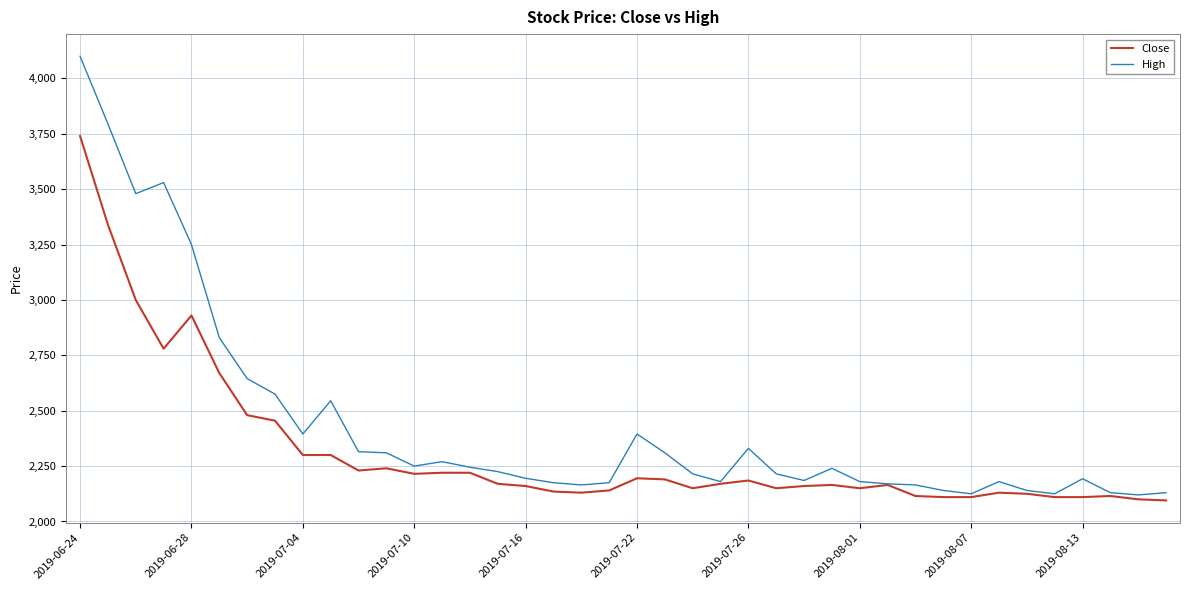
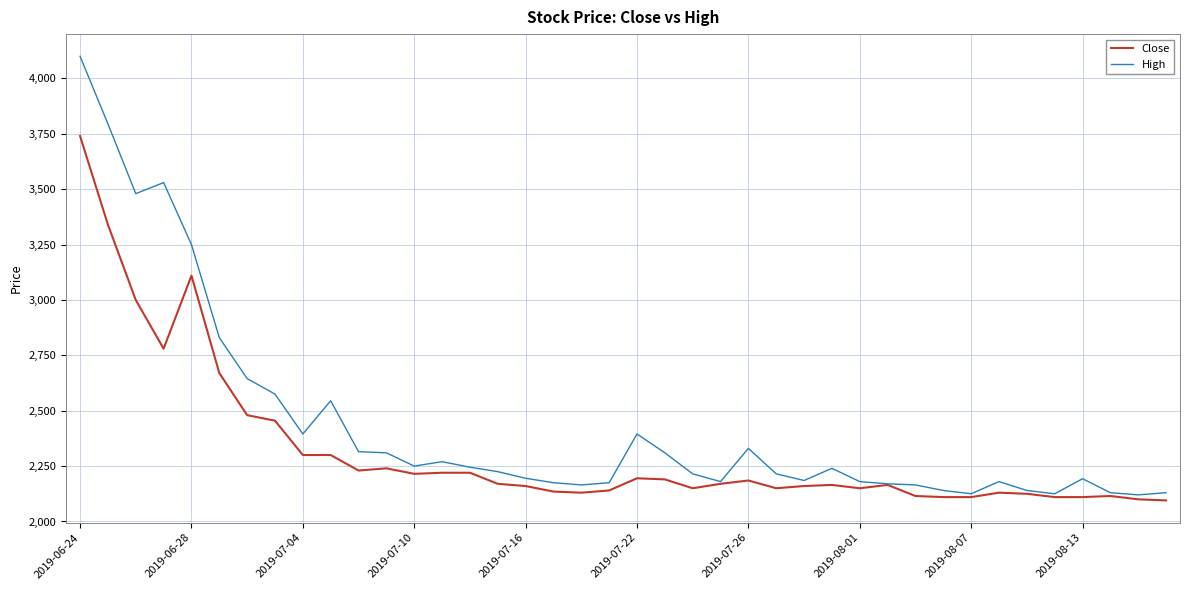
  {
    "Close": {
      "2019-06-24": "3,740",
-     "2019-06-28": "2,930",
+     "2019-06-28": "3,110",
      "2019-07-04": "2,300",
      "2019-07-10": "2,220",
      "2019-07-16": "2,160",
      "2019-07-22": "2,200",
      "2019-07-26": "2,190",
      "2019-08-01": "2,150",
      "2019-08-07": "2,110",
      "2019-08-13": "2,110"
    },
    "High": {
      "2019-06-24": "4,100",
      "2019-06-28": "3,250",
      "2019-07-04": "2,400",
      "2019-07-10": "2,250",
      "2019-07-16": "2,200",
      "2019-07-22": "2,400",
      "2019-07-26": "2,330",
      "2019-08-01": "2,180",
      "2019-08-07": "2,130",
      "2019-08-13": "2,190"
    }
  }
